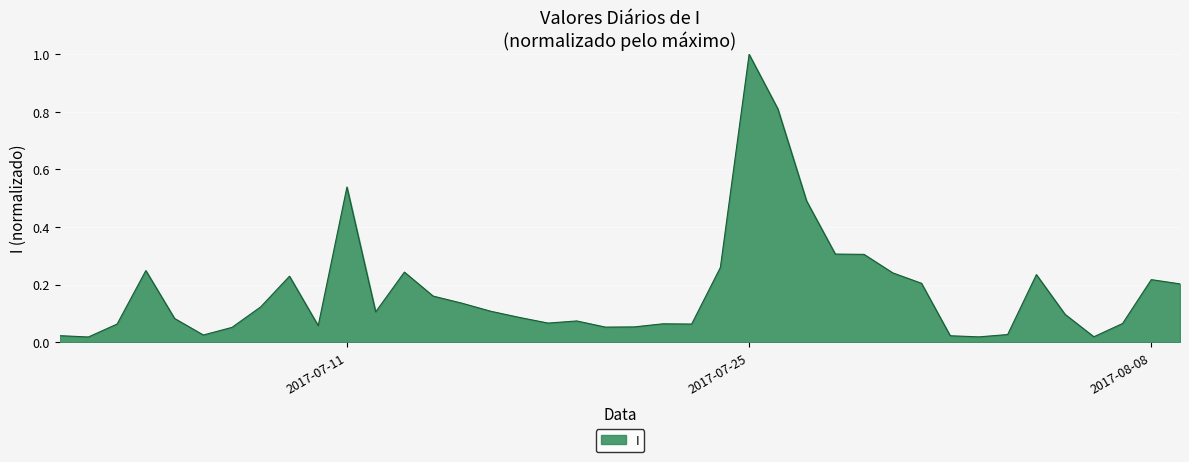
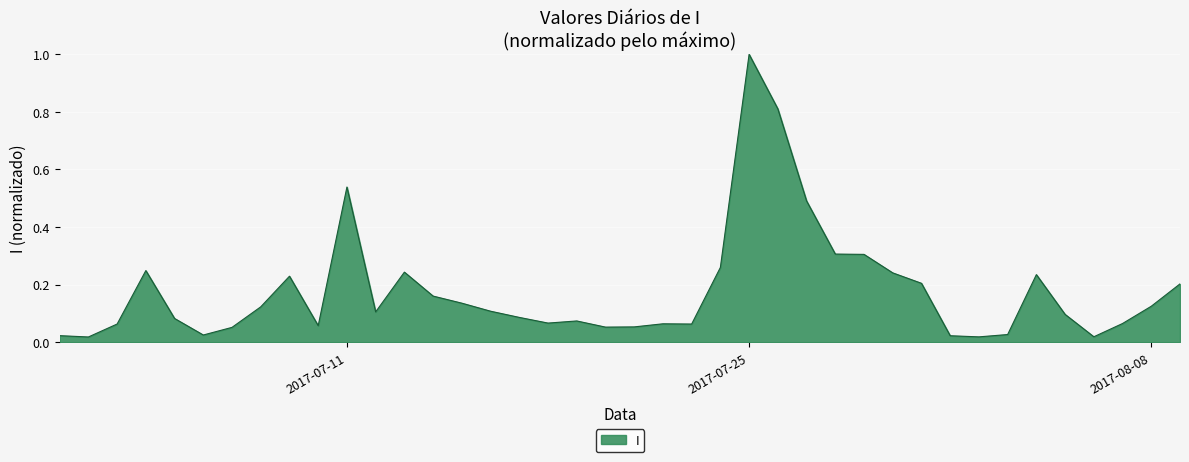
  {
    "2017-07-11": 0.54,
    "2017-07-25": 1.00,
-   "2017-08-08": 0.22
+   "2017-08-08": 0.12
  }
